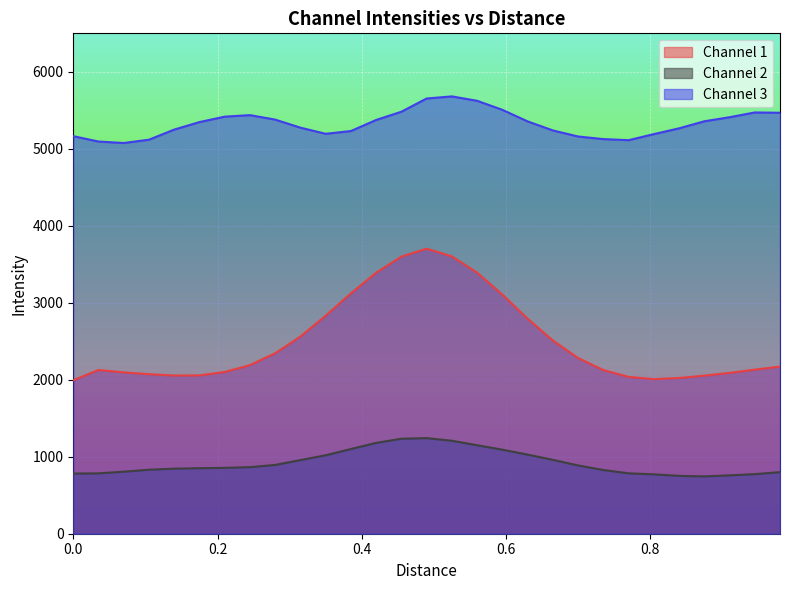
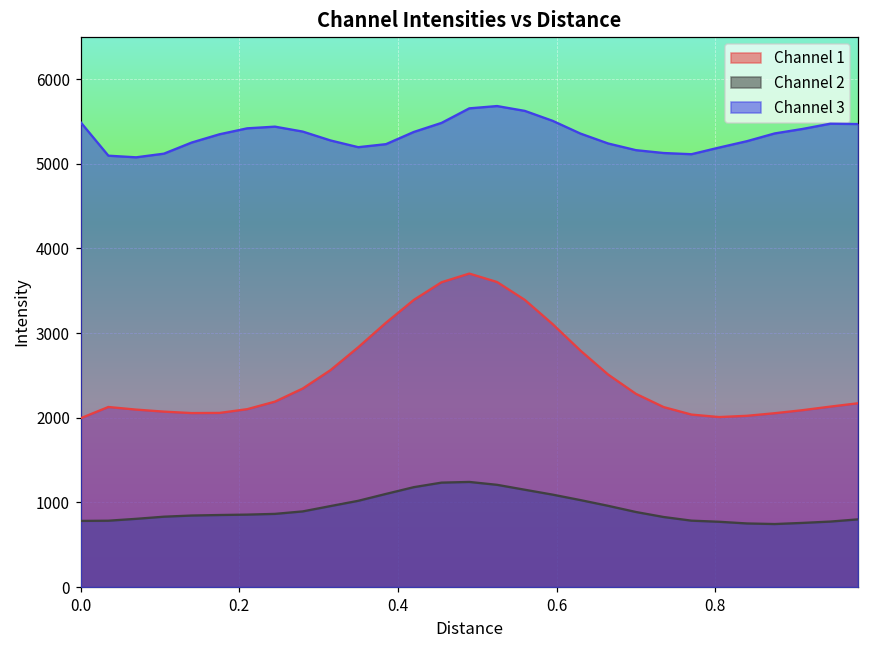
  {
    "Channel 1": {
      "0.0": 2000
    },
    "Channel 2": {
      "0.0": 800
    },
    "Channel 3": {
-     "0.0": 5200
+     "0.0": 5500
    }
  }
